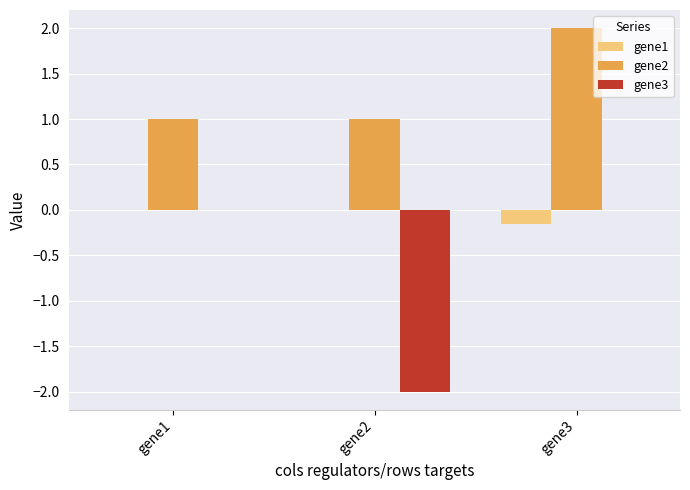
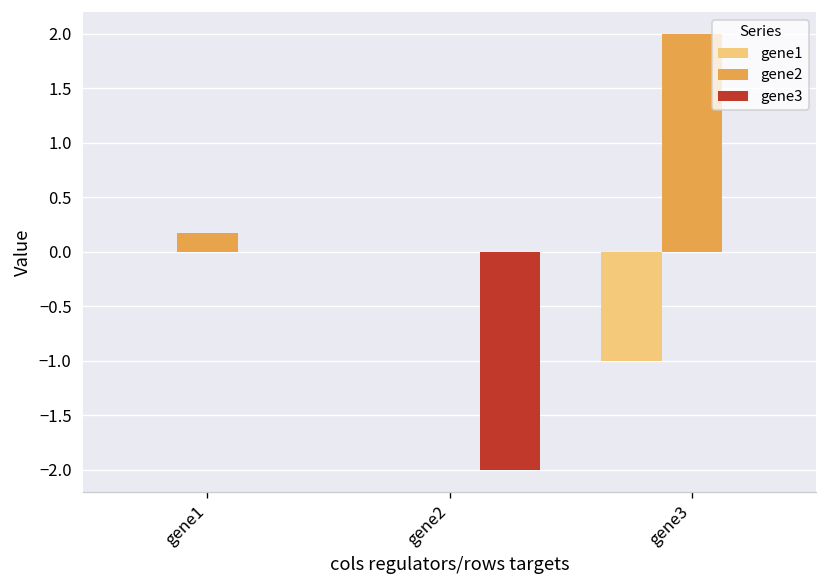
  {
    "gene1": {
      "gene1": 0.0,
      "gene2": 0.0,
-     "gene3": -0.2
+     "gene3": -1.0
    },
    "gene2": {
-     "gene1": 1.0,
-     "gene2": 1,
+     "gene1": 0.2,
+     "gene2": 0,
      "gene3": 2.0
    },
    "gene3": {
      "gene1": 0.0,
      "gene2": -2.0,
      "gene3": 0.0
    }
  }
